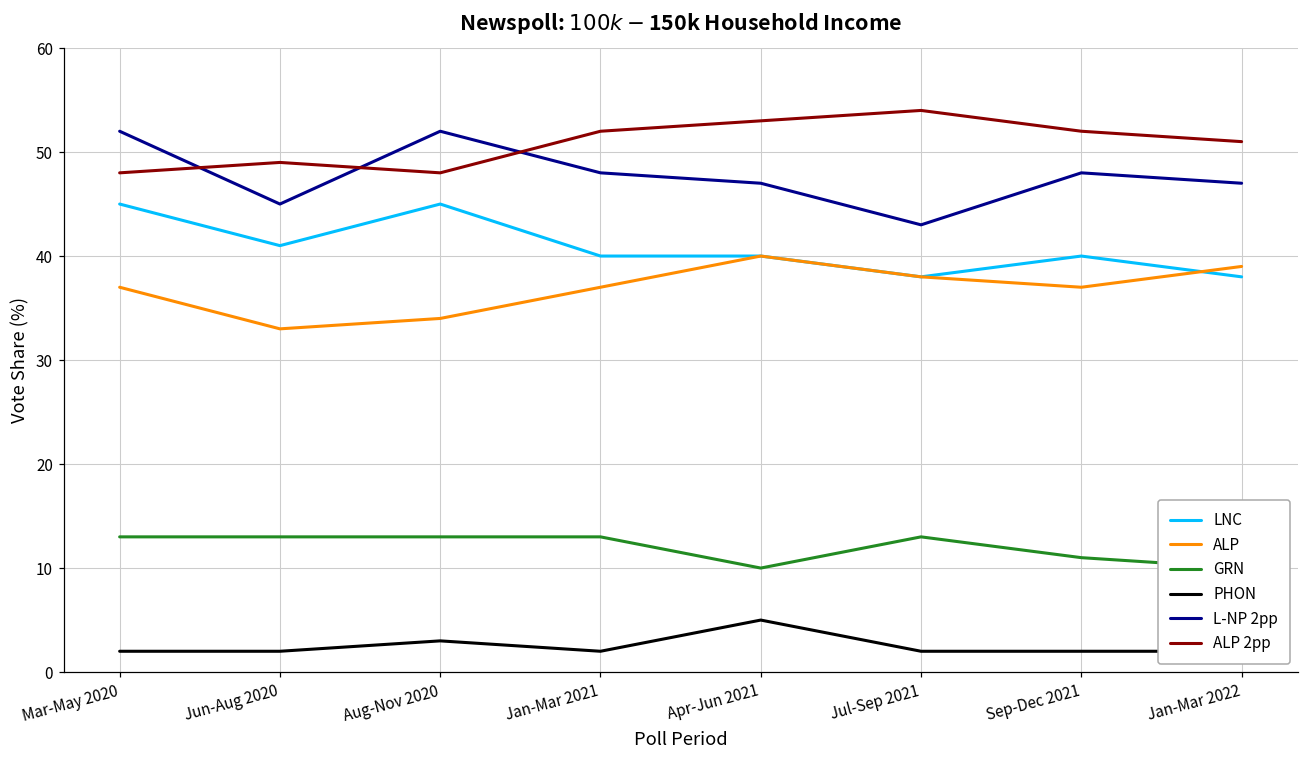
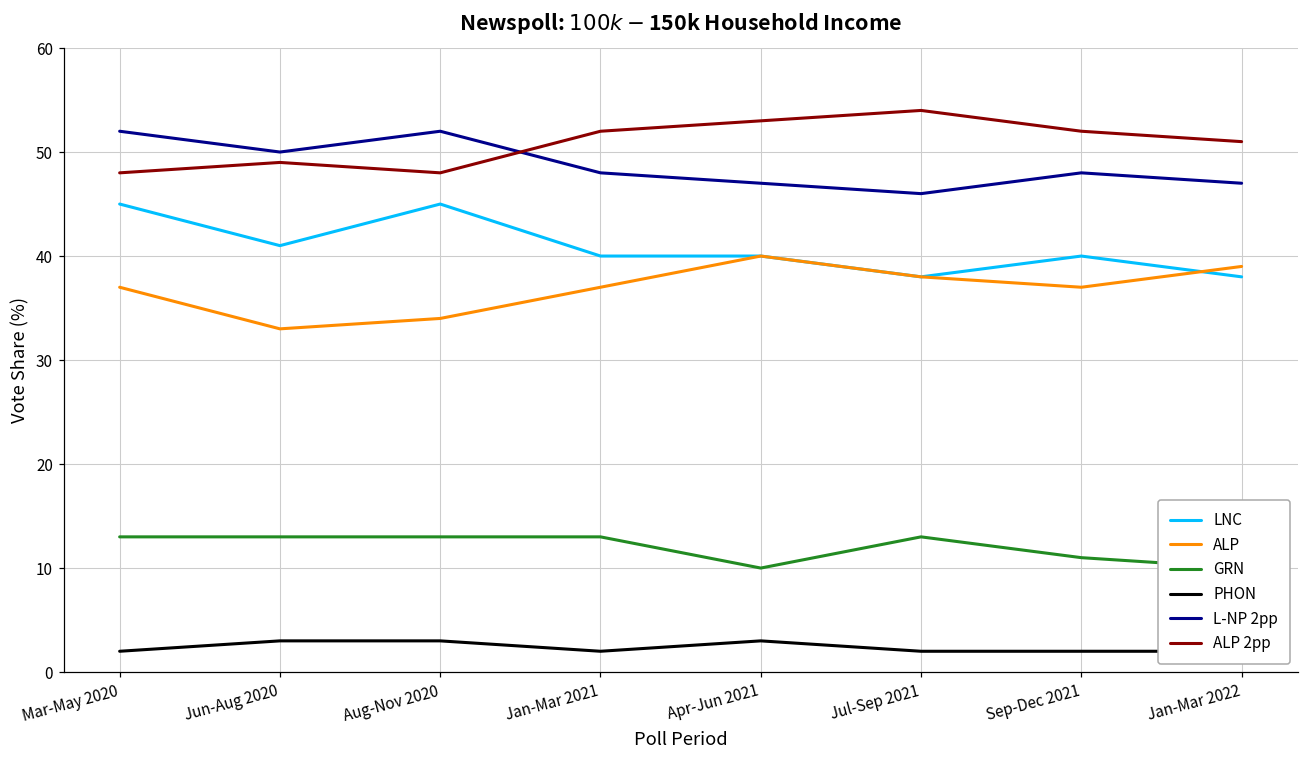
  {
    "LNC": {
      "Mar-May 2020": 45,
      "Jun-Aug 2020": 41,
      "Aug-Nov 2020": 45,
      "Jan-Mar 2021": 40,
      "Sep-Dec 2021": 40,
      "Jan-Mar 2022": 38
    },
    "ALP": {
      "Mar-May 2020": 37,
      "Jun-Aug 2020": 33,
      "Aug-Nov 2020": 34,
      "Jan-Mar 2021": 37,
      "Sep-Dec 2021": 37,
      "Jan-Mar 2022": 39
    },
    "GRN": {
      "Mar-May 2020": 13,
      "Jun-Aug 2020": 13,
      "Aug-Nov 2020": 13,
      "Jan-Mar 2021": 13,
      "Apr-Jun 2021": 10,
      "Jul-Sep 2021": 13,
      "Sep-Dec 2021": 11
    },
    "PHON": {
      "Mar-May 2020": 2,
-     "Jun-Aug 2020": 2,
+     "Jun-Aug 2020": 3,
      "Aug-Nov 2020": 3,
      "Jan-Mar 2021": 2,
-     "Apr-Jun 2021": 5,
+     "Apr-Jun 2021": 3,
      "Jul-Sep 2021": 2,
      "Sep-Dec 2021": 2
    },
    "L-NP 2pp": {
      "Mar-May 2020": 52,
-     "Jun-Aug 2020": 45,
+     "Jun-Aug 2020": 50,
      "Aug-Nov 2020": 52,
      "Jan-Mar 2021": 48,
      "Apr-Jun 2021": 47,
-     "Jul-Sep 2021": 43,
+     "Jul-Sep 2021": 46,
      "Sep-Dec 2021": 48,
      "Jan-Mar 2022": 47
    },
    "ALP 2pp": {
      "Mar-May 2020": 48,
      "Jun-Aug 2020": 49,
      "Aug-Nov 2020": 48,
      "Jan-Mar 2021": 52,
      "Apr-Jun 2021": 53,
      "Jul-Sep 2021": 54,
      "Sep-Dec 2021": 52,
      "Jan-Mar 2022": 51
    }
  }
